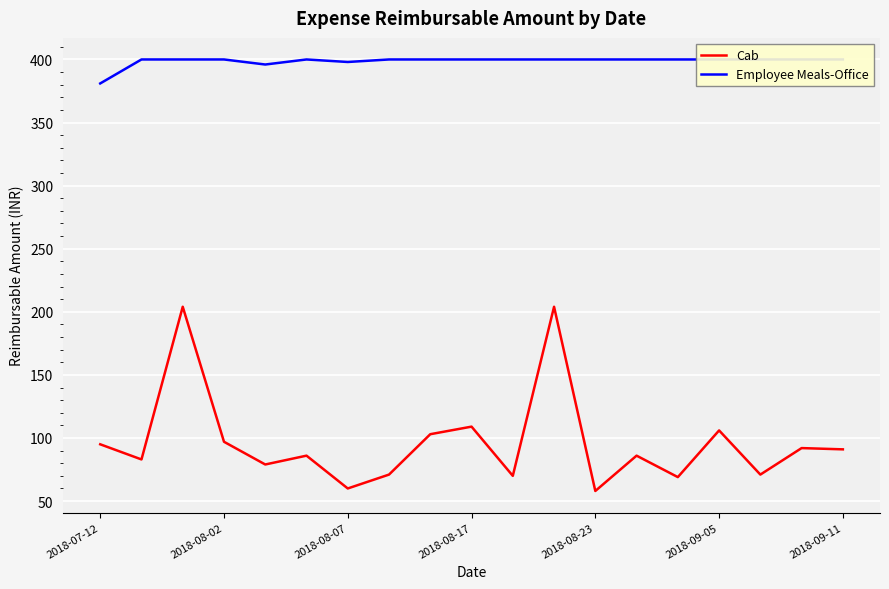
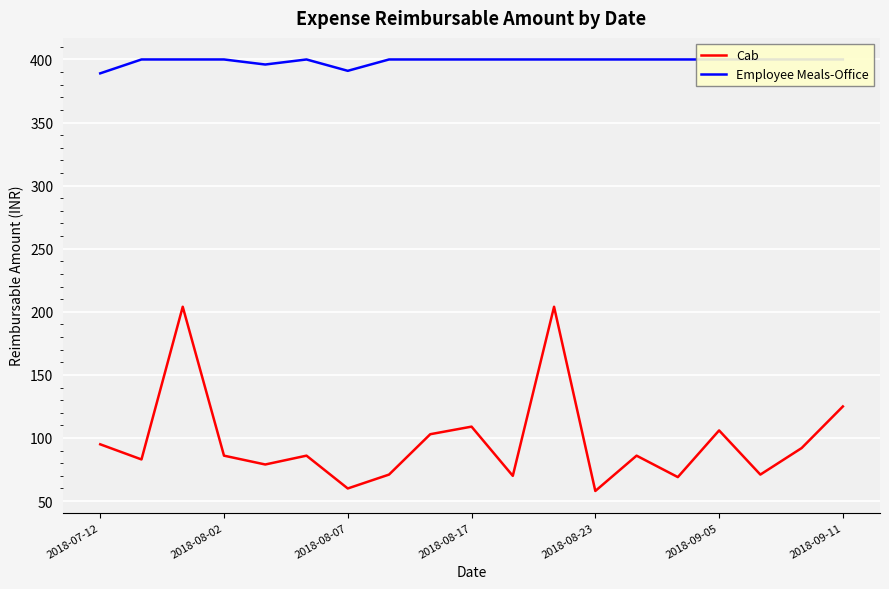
  {
    "Cab": {
      "2018-07-12": 95,
-     "2018-08-02": 97,
+     "2018-08-02": 86,
      "2018-08-07": 60,
      "2018-08-17": 109,
      "2018-08-23": 58,
      "2018-09-05": 106,
-     "2018-09-11": 91
+     "2018-09-11": 125
    },
    "Employee Meals-Office": {
-     "2018-07-12": 381,
+     "2018-07-12": 389,
      "2018-08-02": 400,
-     "2018-08-07": 398,
+     "2018-08-07": 391,
      "2018-08-17": 400,
      "2018-08-23": 400
    }
  }
